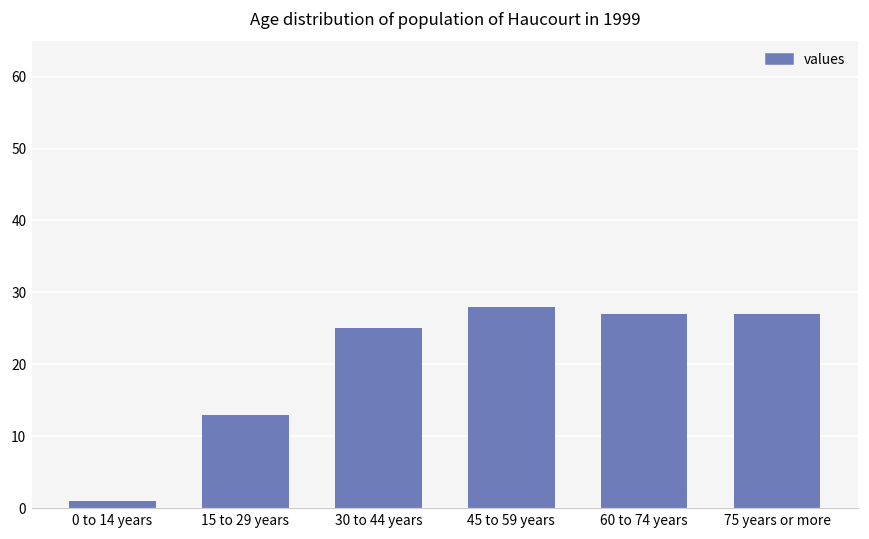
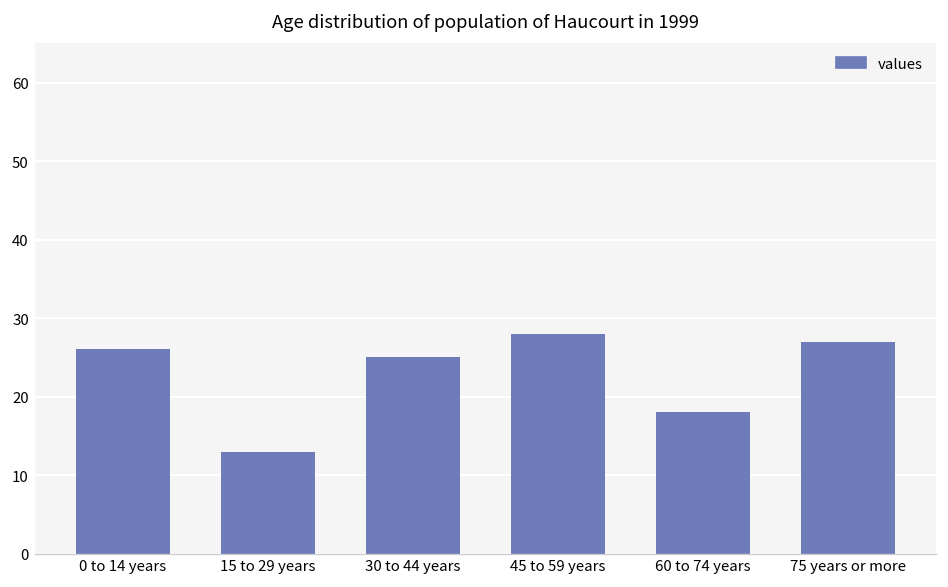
  {
-   "0 to 14 years": 1,
+   "0 to 14 years": 26,
    "15 to 29 years": 13,
    "30 to 44 years": 25,
    "45 to 59 years": 28,
-   "60 to 74 years": 27,
+   "60 to 74 years": 18,
    "75 years or more": 27
  }
